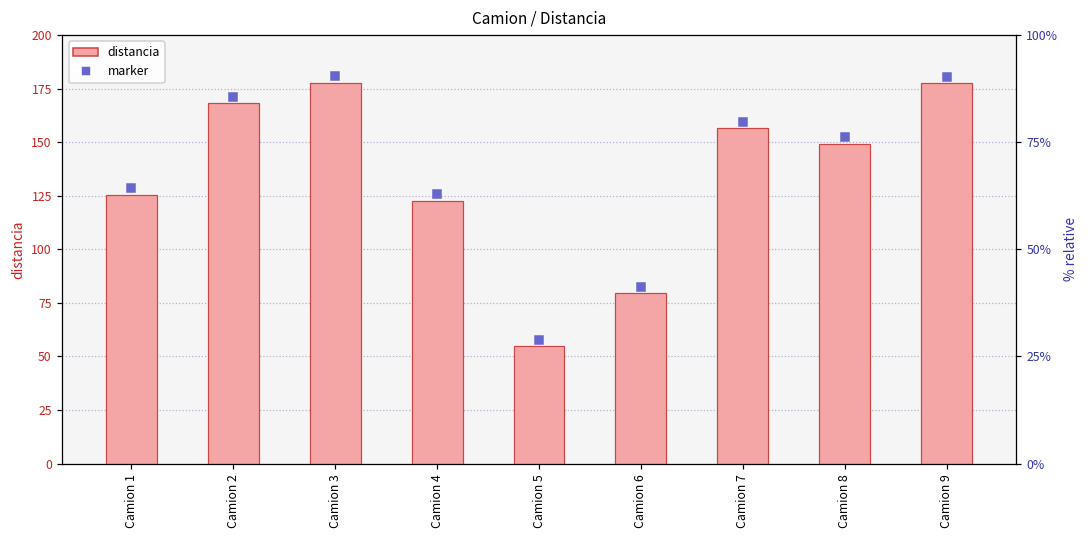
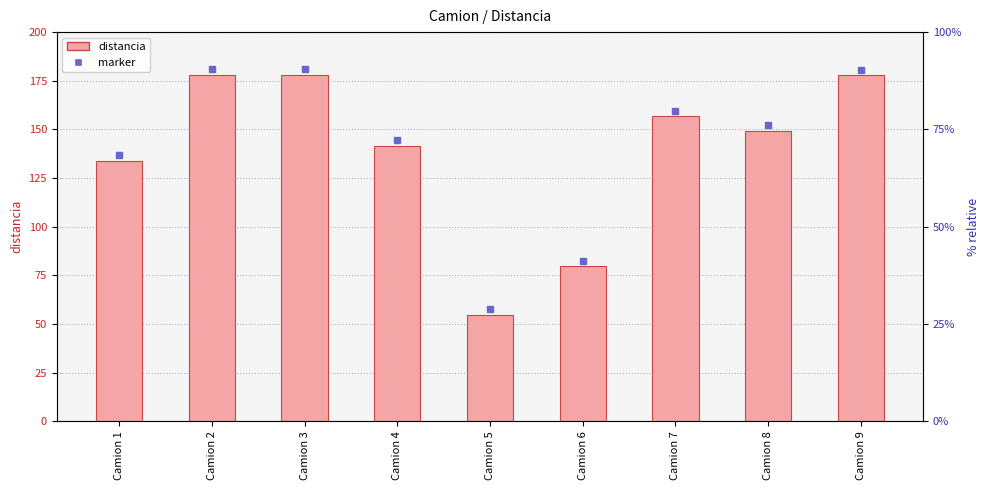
  {
    "distancia": {
-     "Camion 1": 126,
-     "Camion 2": 168,
+     "Camion 1": 134,
+     "Camion 2": 178,
      "Camion 3": 178,
-     "Camion 4": 123,
+     "Camion 4": 142,
      "Camion 5": 55,
      "Camion 6": 80,
      "Camion 7": 157,
      "Camion 8": 149,
      "Camion 9": 178
    }
  }
